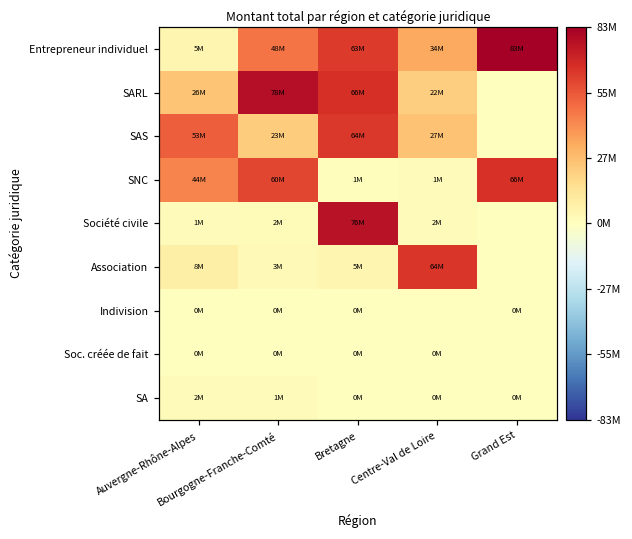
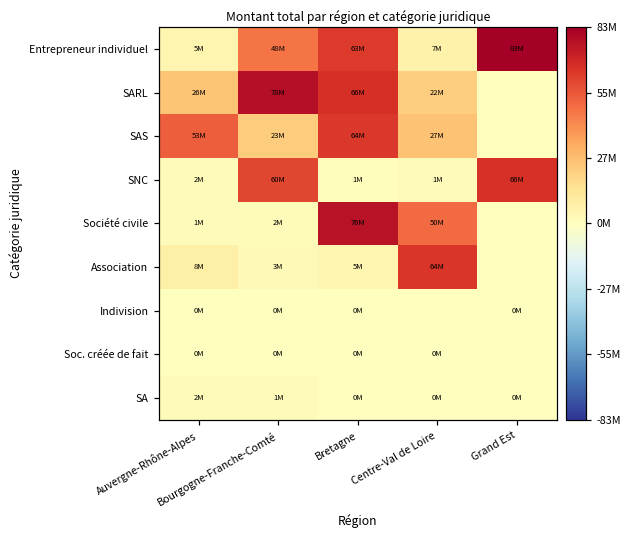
  {
    "Entrepreneur individuel": {
      "Auvergne-Rhône-Alpes": "5M",
      "Bourgogne-Franche-Comté": "48M",
      "Bretagne": "63M",
-     "Centre-Val de Loire": "34M",
+     "Centre-Val de Loire": "7M",
      "Grand Est": "83M"
    },
    "SARL": {
      "Auvergne-Rhône-Alpes": "26M",
      "Bourgogne-Franche-Comté": "78M",
      "Bretagne": "66M",
      "Centre-Val de Loire": "22M"
    },
    "SAS": {
      "Auvergne-Rhône-Alpes": "53M",
      "Bourgogne-Franche-Comté": "23M",
      "Bretagne": "64M",
      "Centre-Val de Loire": "27M"
    },
    "SNC": {
-     "Auvergne-Rhône-Alpes": "44M",
+     "Auvergne-Rhône-Alpes": "2M",
      "Bourgogne-Franche-Comté": "60M",
      "Bretagne": "1M",
      "Centre-Val de Loire": "1M",
      "Grand Est": "66M"
    },
    "Société civile": {
      "Auvergne-Rhône-Alpes": "1M",
      "Bourgogne-Franche-Comté": "2M",
      "Bretagne": "76M",
-     "Centre-Val de Loire": "2M"
+     "Centre-Val de Loire": "50M"
    },
    "Association": {
      "Auvergne-Rhône-Alpes": "8M",
      "Bourgogne-Franche-Comté": "3M",
      "Bretagne": "5M",
      "Centre-Val de Loire": "64M"
    },
    "Indivision": {
      "Auvergne-Rhône-Alpes": "0M",
      "Bourgogne-Franche-Comté": "0M",
      "Bretagne": "0M",
      "Grand Est": "0M"
    },
    "Soc. créée de fait": {
      "Auvergne-Rhône-Alpes": "0M",
      "Bourgogne-Franche-Comté": "0M",
      "Bretagne": "0M",
      "Centre-Val de Loire": "0M"
    },
    "SA": {
      "Auvergne-Rhône-Alpes": "2M",
      "Bourgogne-Franche-Comté": "1M",
      "Bretagne": "0M",
      "Centre-Val de Loire": "0M",
      "Grand Est": "0M"
    }
  }
